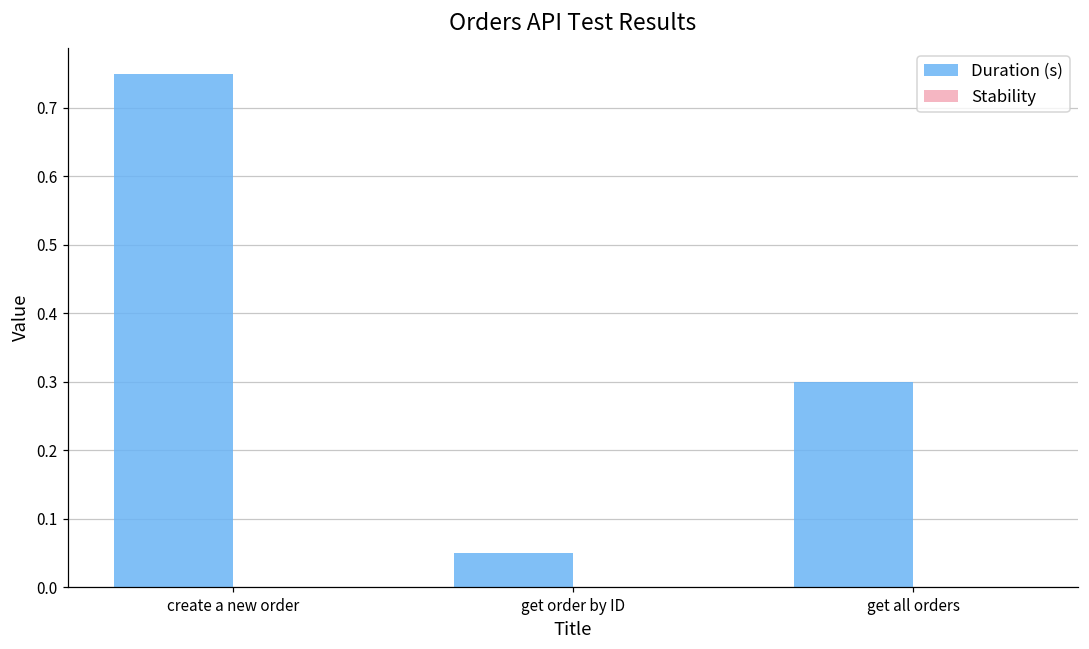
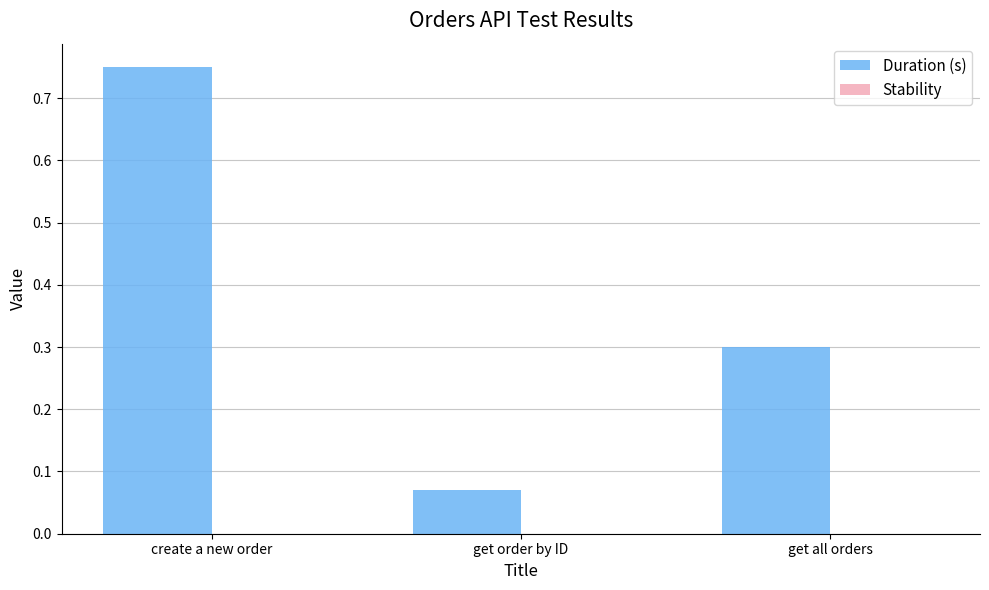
  {
    "Duration (s)": {
      "create a new order": 0.75,
-     "get order by ID": 0.05,
+     "get order by ID": 0.07,
      "get all orders": 0.30
    },
    "Stability": {
      "create a new order": 0.00,
      "get order by ID": 0.00,
      "get all orders": 0.00
    }
  }
